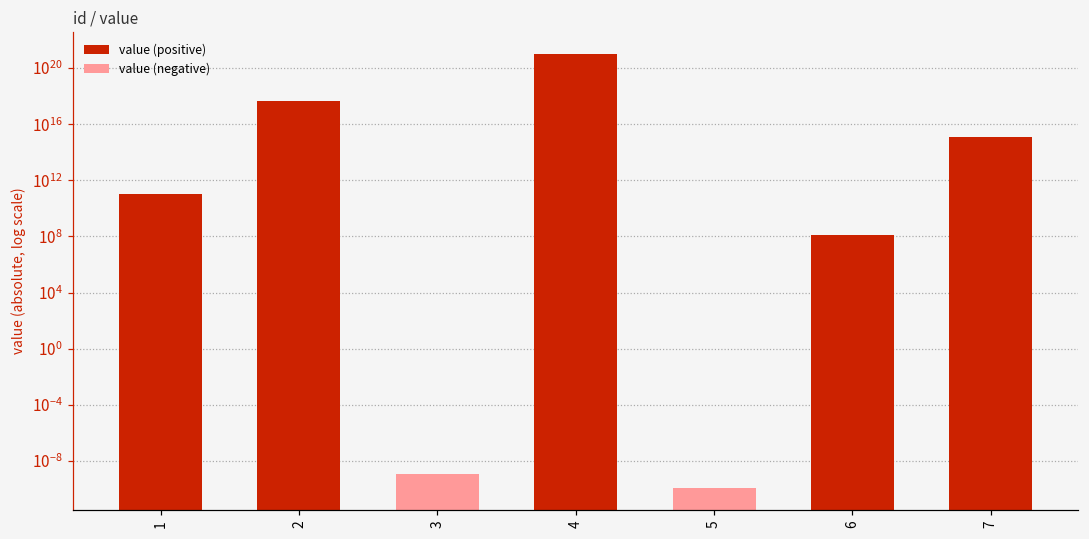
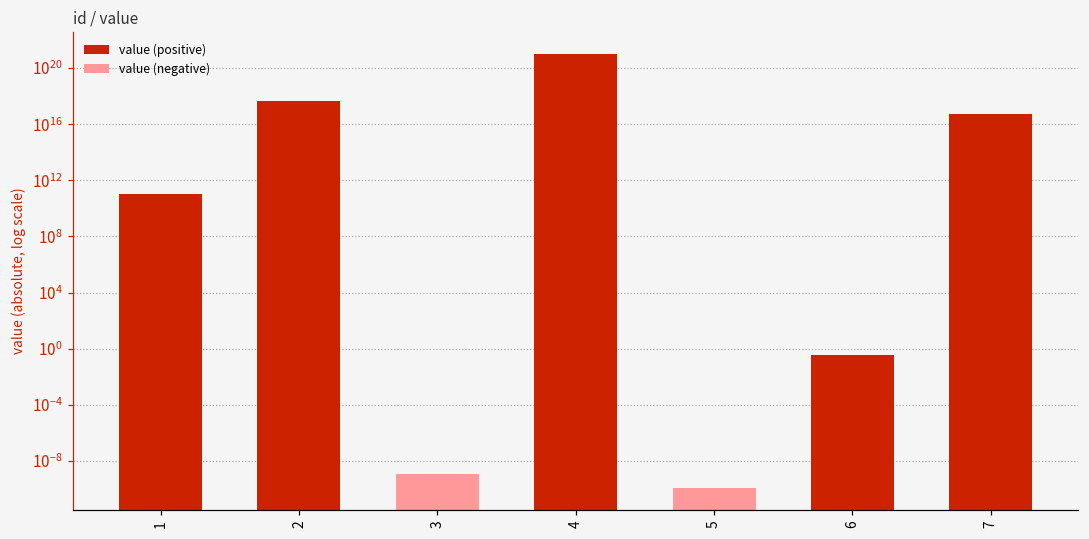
  {
    "1": 100000000000,
    "2": 500000000000000000,
    "3": 0.000000001,
    "4": 1000000000000000000000,
    "5": 0.0000000001,
-   "6": 100000000,
-   "7": 1000000000000000
+   "6": 0.3,
+   "7": 50000000000000000
  }
